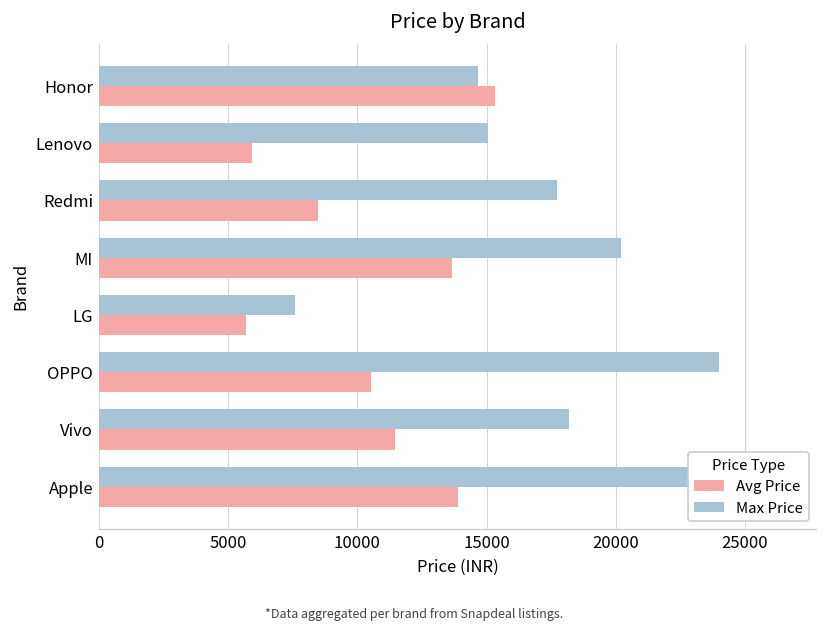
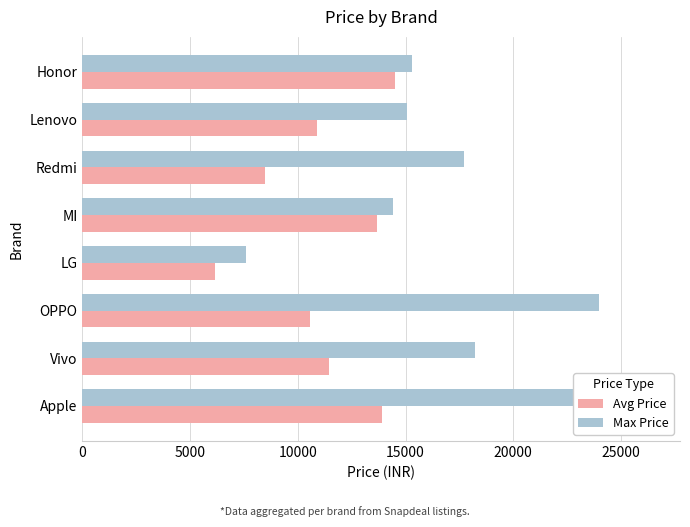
  {
    "Avg Price": {
-     "Honor": 15300,
-     "Lenovo": 5900,
+     "Honor": 14500,
+     "Lenovo": 10900,
      "Redmi": 8500,
      "MI": 13700,
-     "LG": 5700,
+     "LG": 6200,
      "OPPO": 10500,
      "Vivo": 11400,
      "Apple": 13900
    },
    "Max Price": {
-     "Honor": 14700,
+     "Honor": 15300,
      "Lenovo": 15000,
      "Redmi": 17700,
-     "MI": 20200,
+     "MI": 14400,
      "LG": 7600,
      "OPPO": 24000,
      "Vivo": 18200
    }
  }
